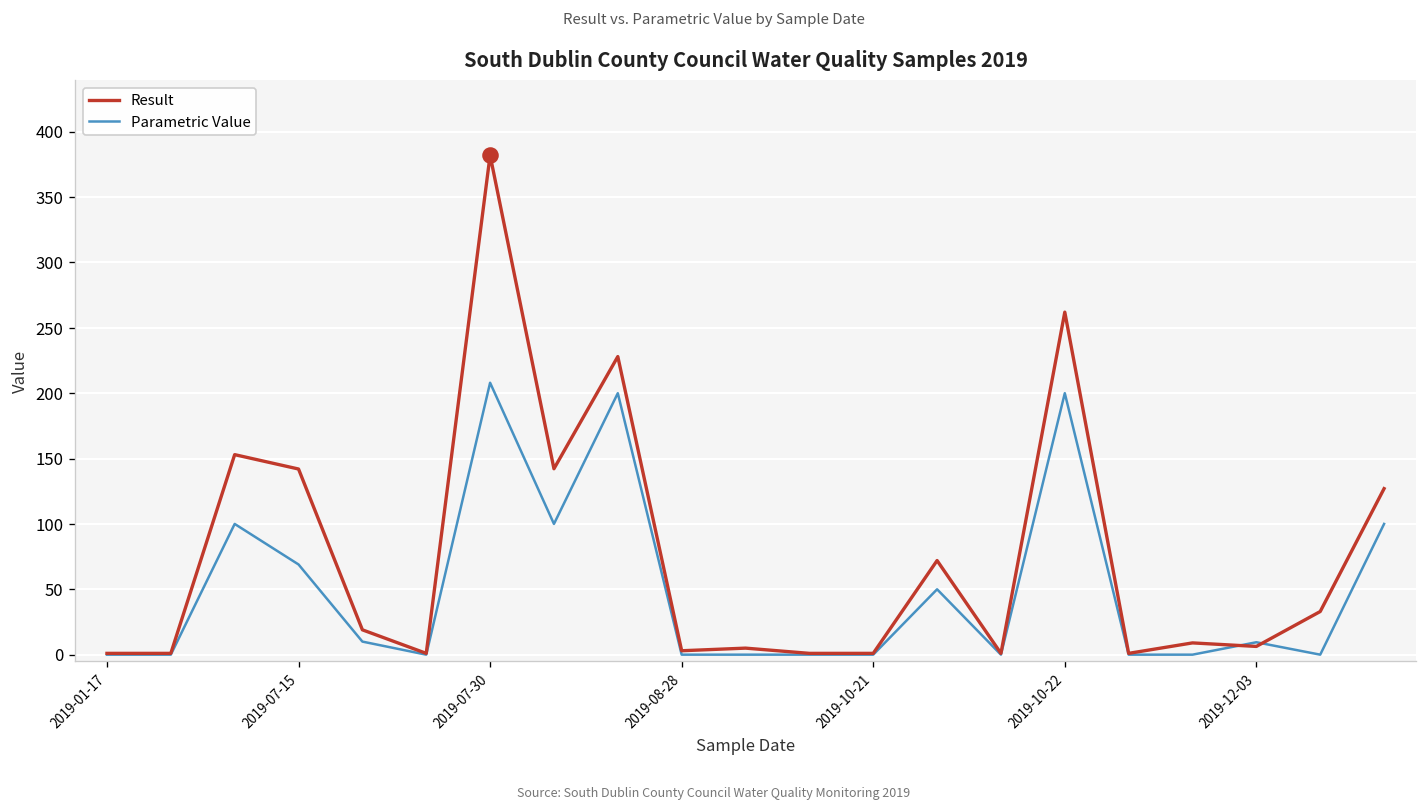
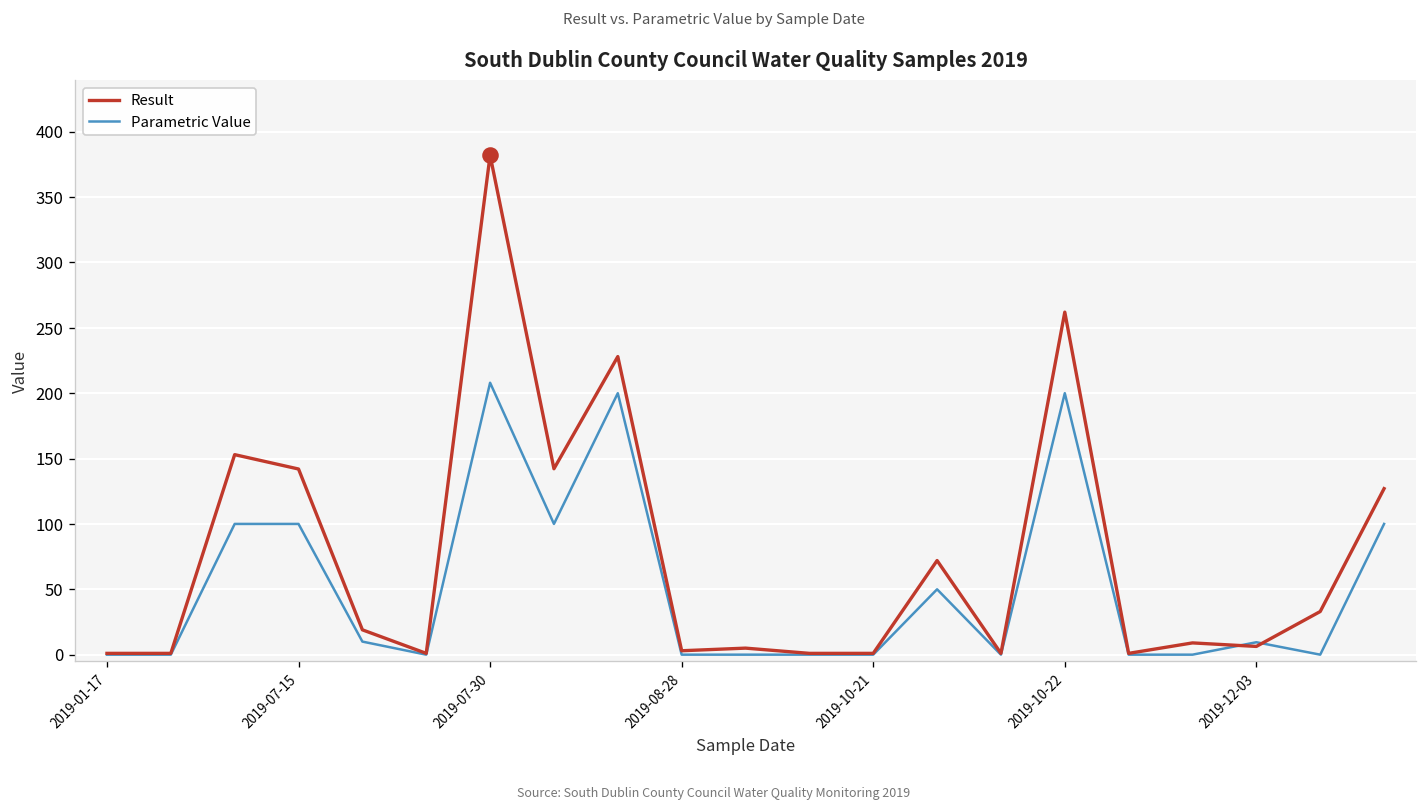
  {
    "Parametric Value": {
-     "2019-07-15": 69,
+     "2019-07-15": 100,
      "2019-07-30": 208,
      "2019-12-03": 10
    }
  }
